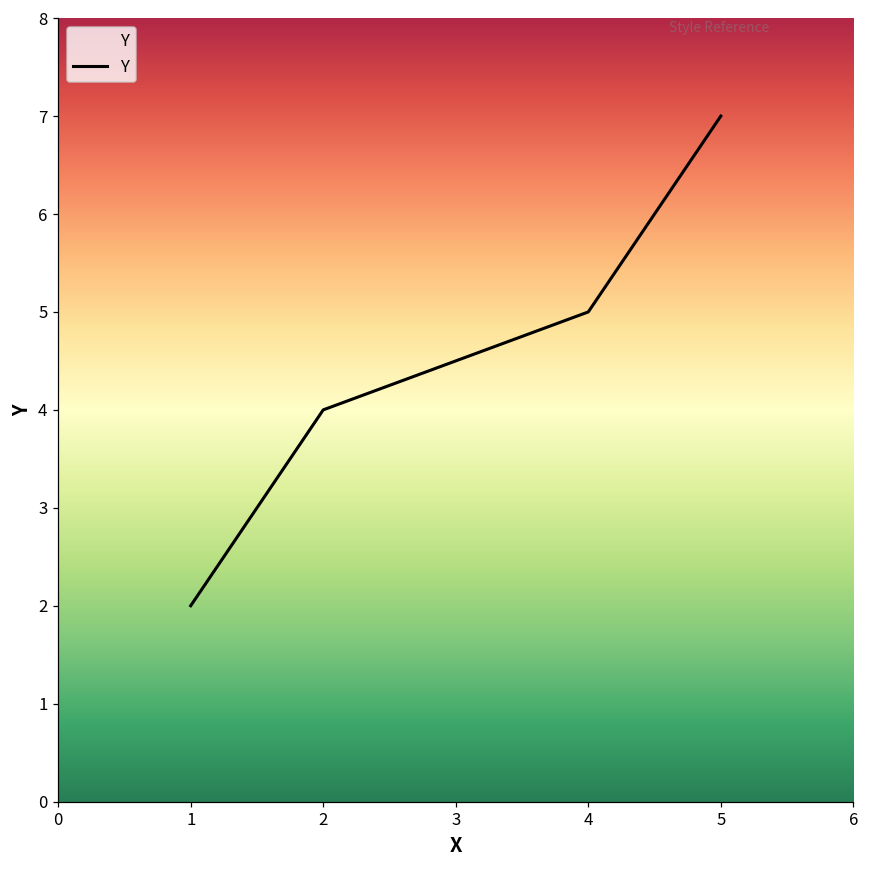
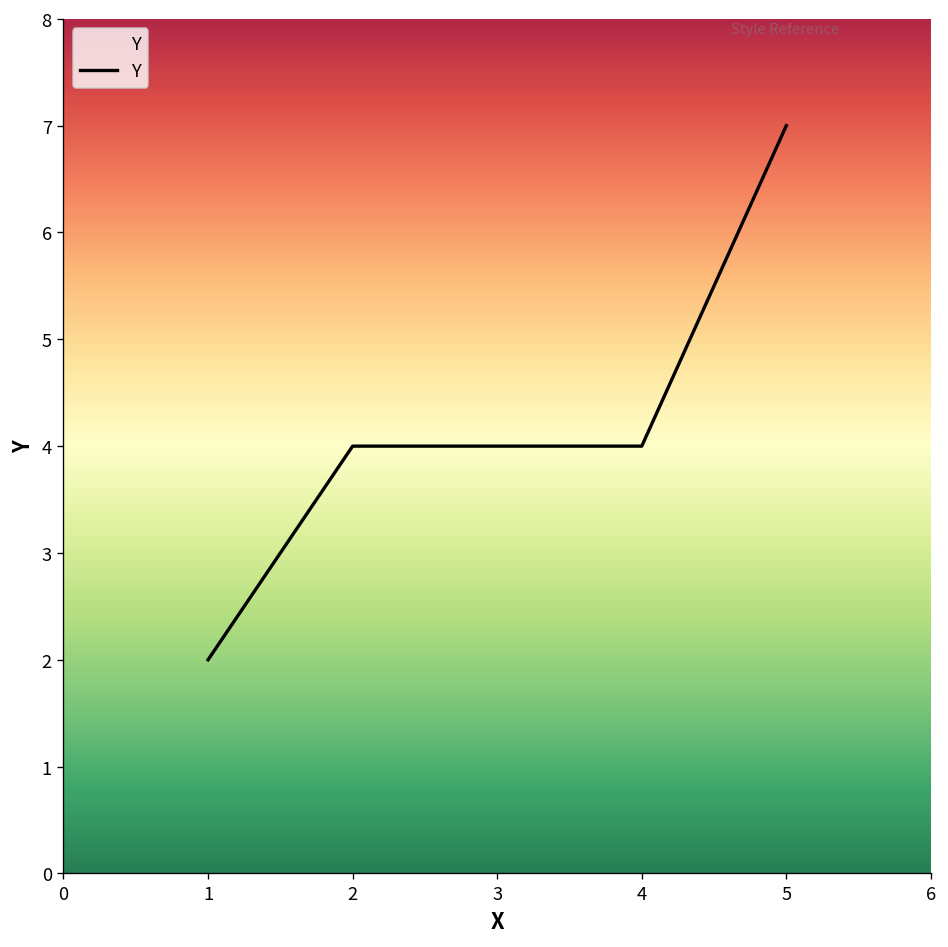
  {
    "1": 2,
    "2": 4,
-   "4": 5,
+   "4": 4,
    "5": 7
  }
